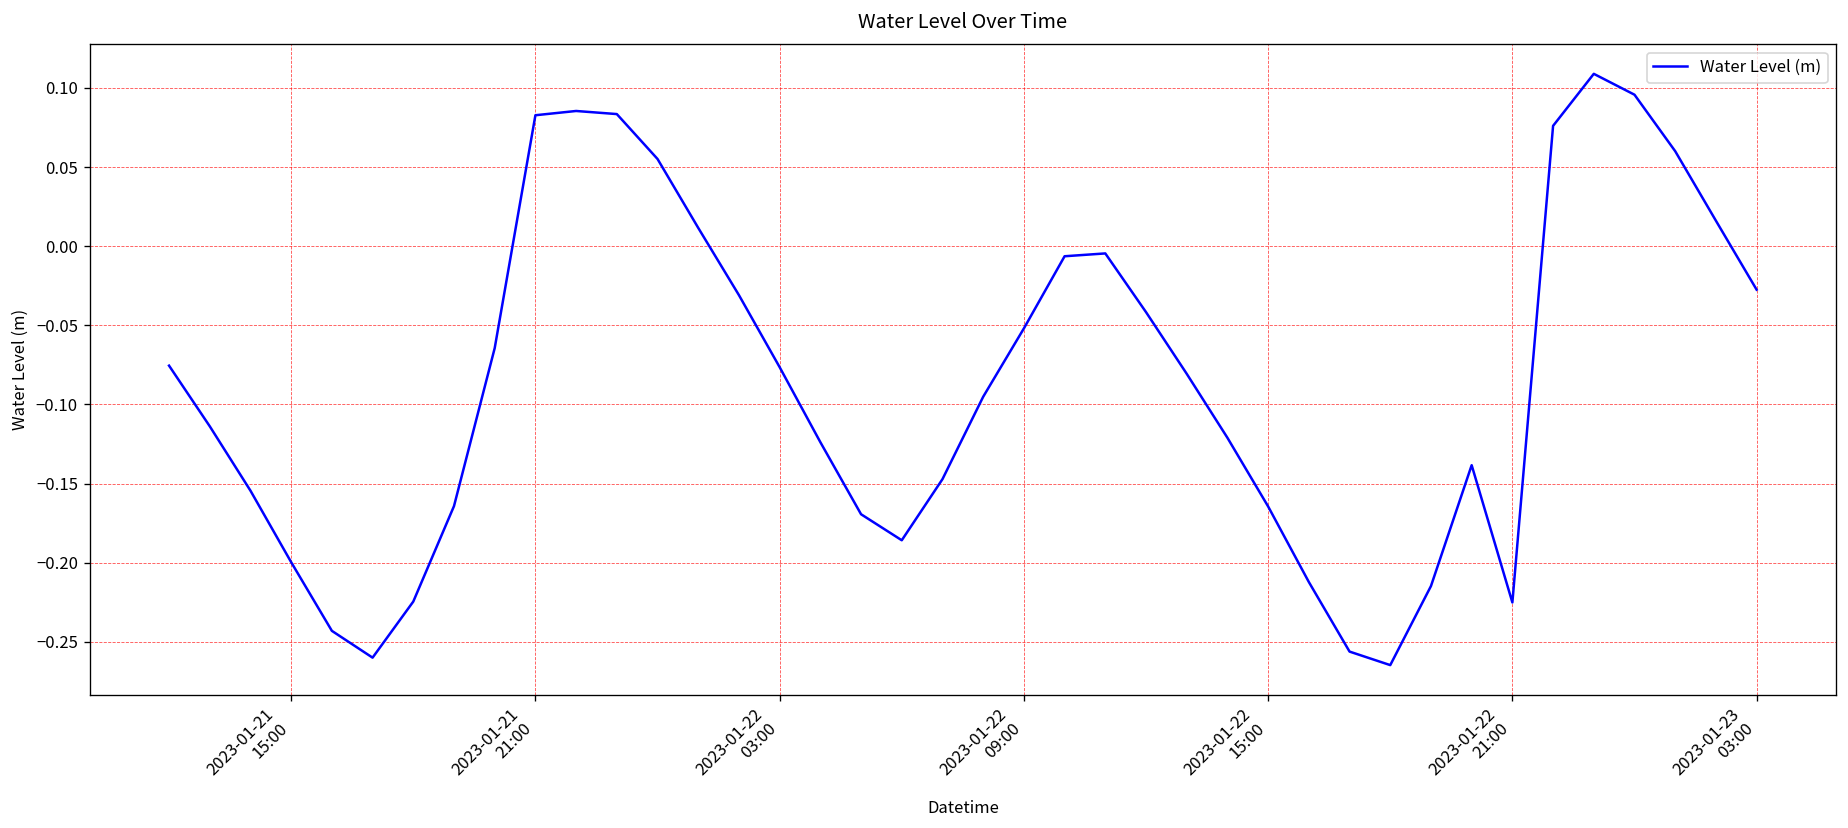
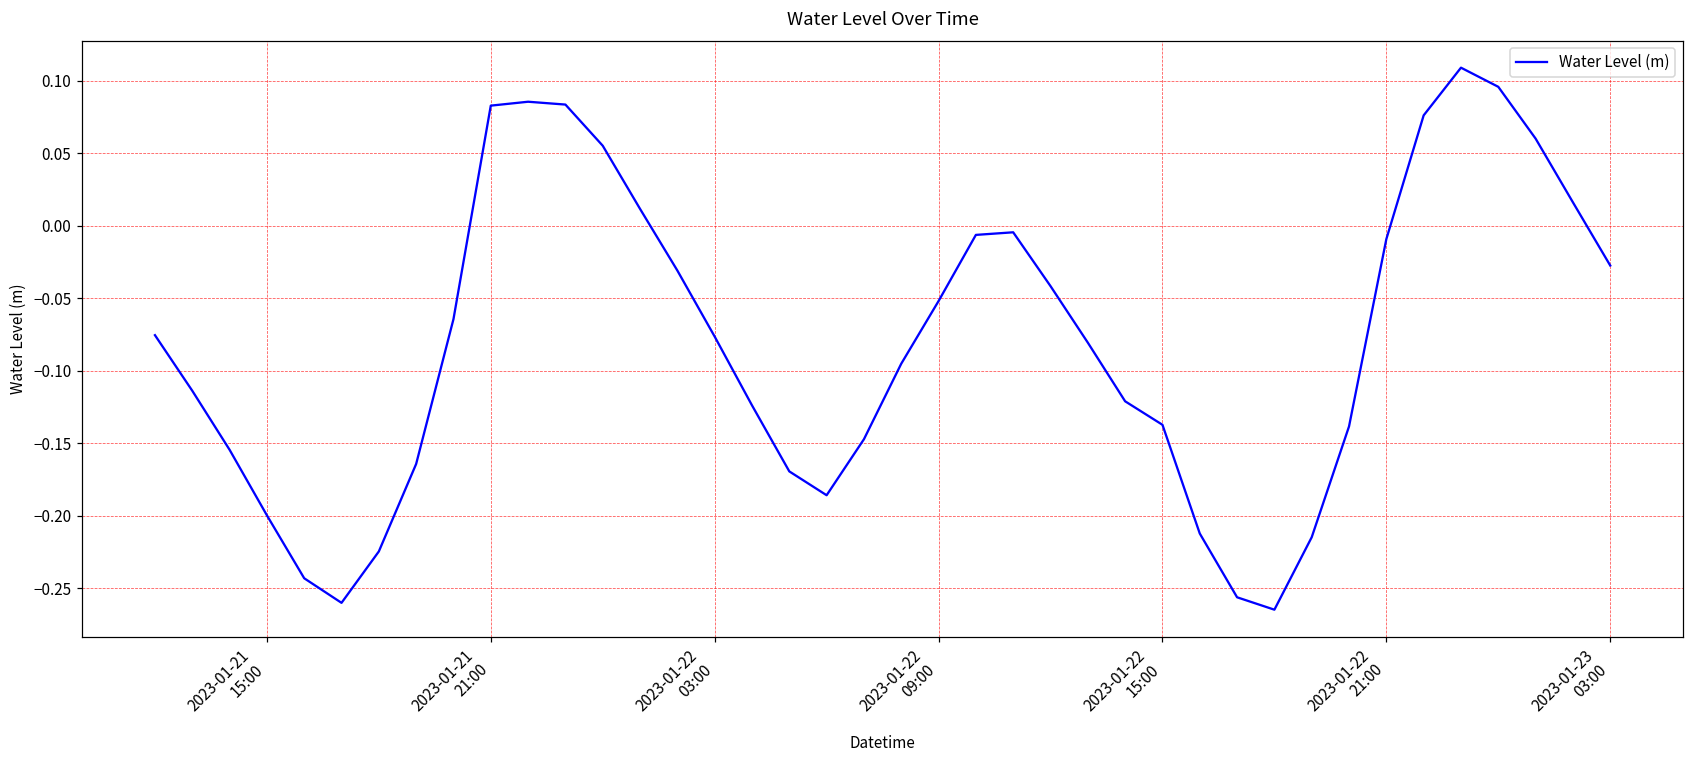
  {
    "2023-01-21 15:00": -0.200,
    "2023-01-21 21:00": 0.083,
    "2023-01-22 03:00": -0.076,
    "2023-01-22 09:00": -0.052,
-   "2023-01-22 15:00": -0.164,
-   "2023-01-22 21:00": -0.225,
+   "2023-01-22 15:00": -0.137,
+   "2023-01-22 21:00": -0.009,
    "2023-01-23 03:00": -0.027
  }
